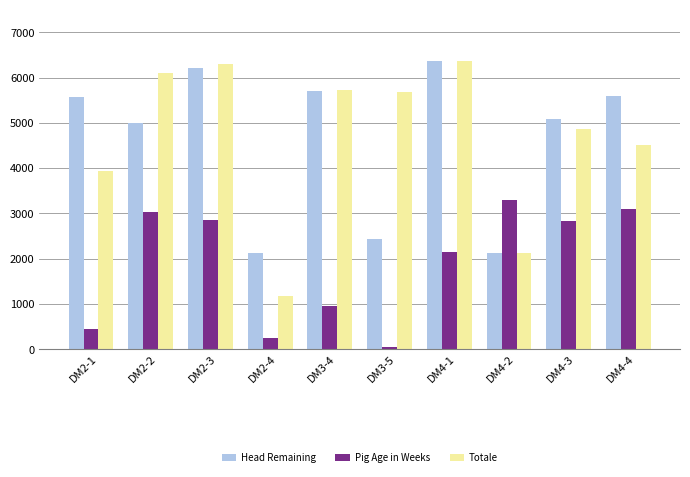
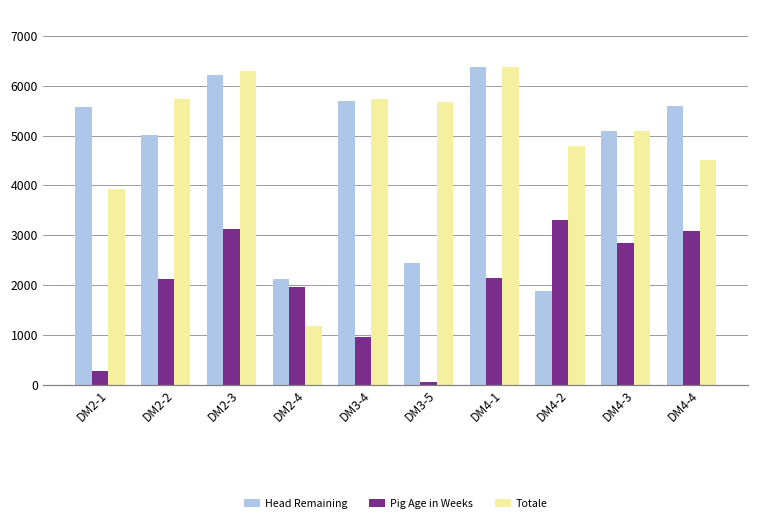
  {
    "Head Remaining": {
      "DM2-1": 5600,
      "DM2-2": 5000,
      "DM2-3": 6200,
      "DM2-4": 2100,
      "DM3-4": 5700,
      "DM3-5": 2400,
      "DM4-1": 6400,
-     "DM4-2": 2100,
+     "DM4-2": 1900,
      "DM4-3": 5100,
      "DM4-4": 5600
    },
    "Pig Age in Weeks": {
-     "DM2-1": 500,
-     "DM2-2": 3000,
-     "DM2-3": 2900,
-     "DM2-4": 300,
+     "DM2-1": 300,
+     "DM2-2": 2100,
+     "DM2-3": 3100,
+     "DM2-4": 2000,
      "DM3-4": 900,
      "DM3-5": 100,
      "DM4-1": 2100,
      "DM4-2": 3300,
      "DM4-3": 2800,
      "DM4-4": 3100
    },
    "Totale": {
      "DM2-1": 3900,
-     "DM2-2": 6100,
+     "DM2-2": 5700,
      "DM2-3": 6300,
      "DM2-4": 1200,
      "DM3-4": 5700,
      "DM3-5": 5700,
      "DM4-1": 6400,
-     "DM4-2": 2100,
-     "DM4-3": 4900,
+     "DM4-2": 4800,
+     "DM4-3": 5100,
      "DM4-4": 4500
    }
  }
